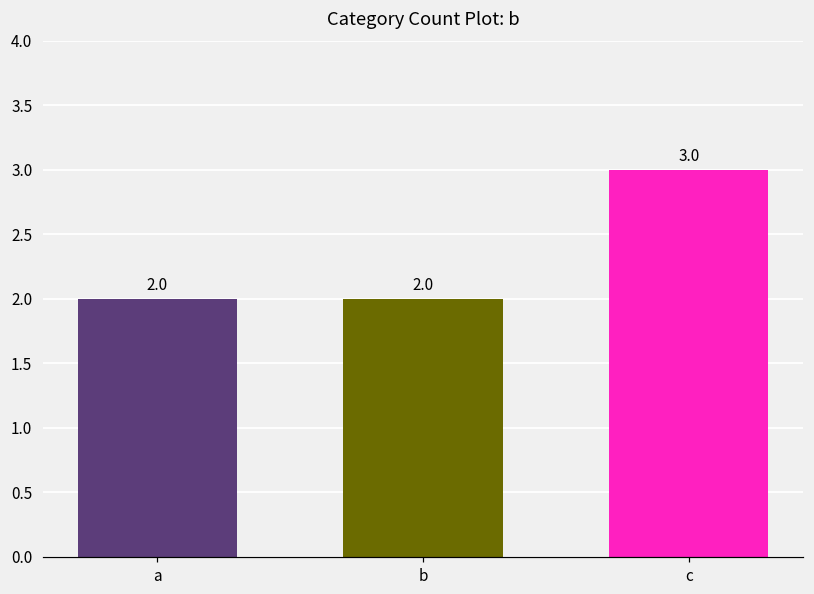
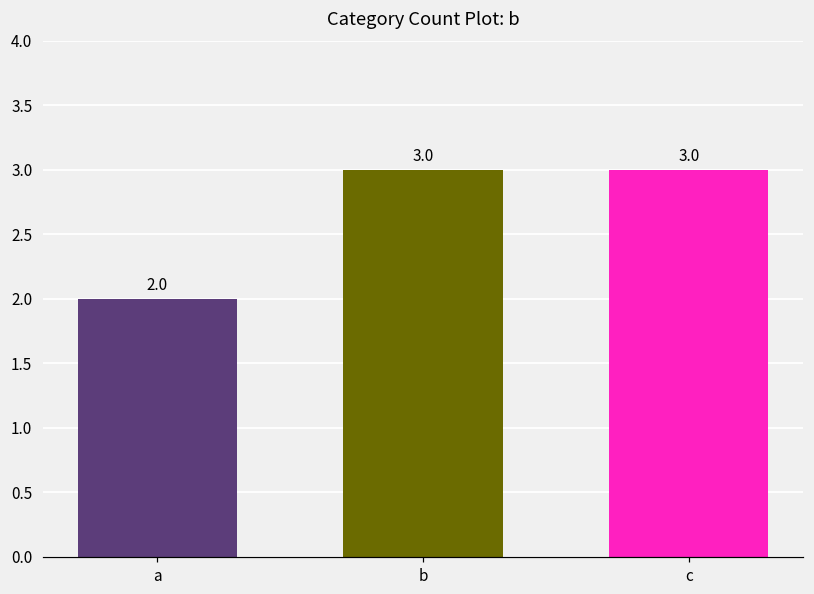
  {
    "a": 2.0,
-   "b": 2.0,
+   "b": 3.0,
    "c": 3.0
  }
